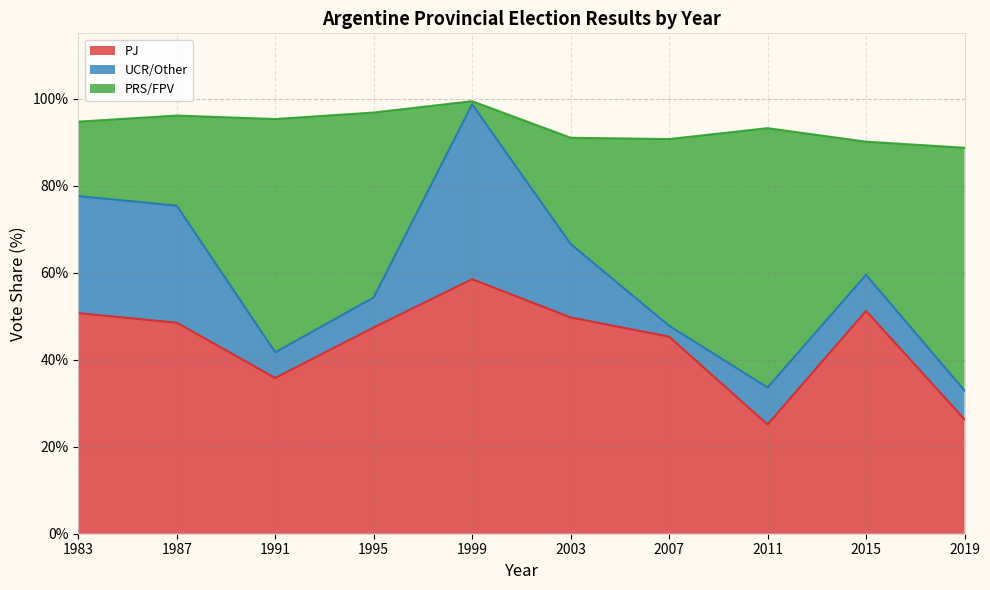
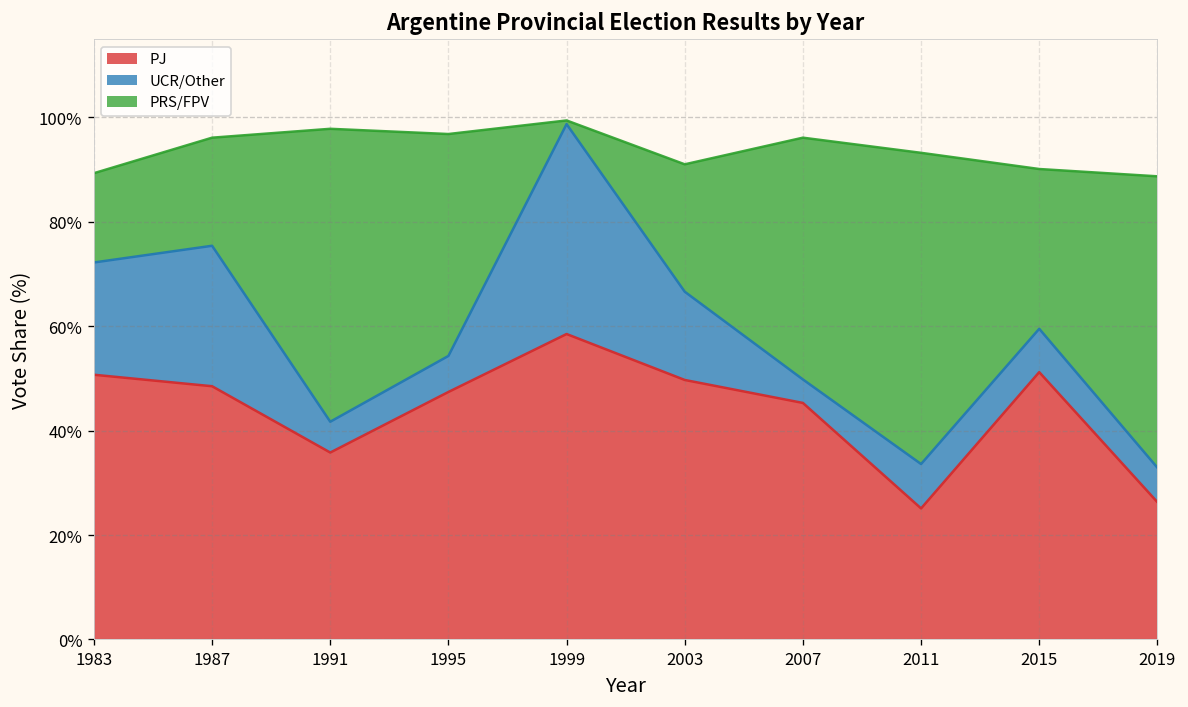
  {
    "PJ": {
      "1983": "51%",
      "1987": "49%",
      "1991": "36%",
      "1995": "47%",
      "1999": "59%",
      "2003": "50%",
      "2007": "45%",
      "2011": "25%",
      "2015": "51%",
      "2019": "26%"
    },
    "UCR/Other": {
-     "1983": "27%",
+     "1983": "22%",
      "1987": "27%",
      "1991": "6%",
      "1995": "7%",
      "1999": "40%",
      "2003": "17%",
-     "2007": "3%",
+     "2007": "5%",
      "2011": "9%",
      "2015": "8%",
      "2019": "7%"
    },
    "PRS/FPV": {
      "1983": "17%",
      "1987": "21%",
-     "1991": "54%",
+     "1991": "56%",
      "1995": "43%",
      "1999": "1%",
      "2003": "24%",
-     "2007": "43%",
+     "2007": "46%",
      "2011": "60%",
      "2015": "31%",
      "2019": "56%"
    }
  }
